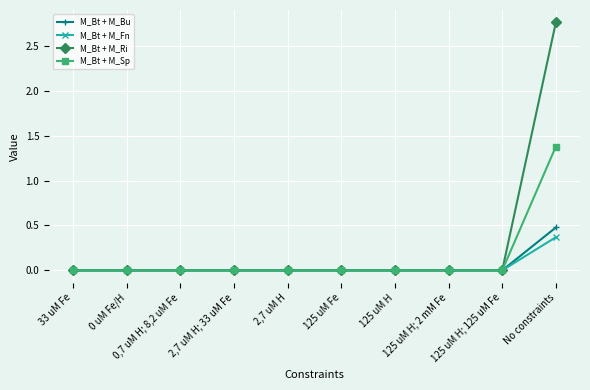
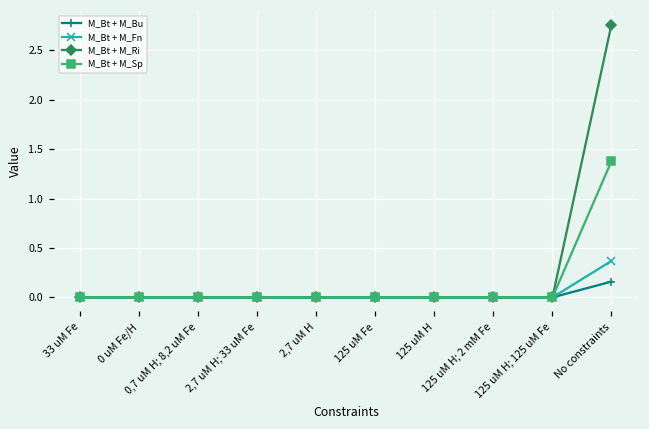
  {
    "M_Bt + M_Bu": {
-     "No constraints": 0.5
+     "No constraints": 0.2
    },
    "M_Bt + M_Fn": {
      "No constraints": 0.4
    }
  }
